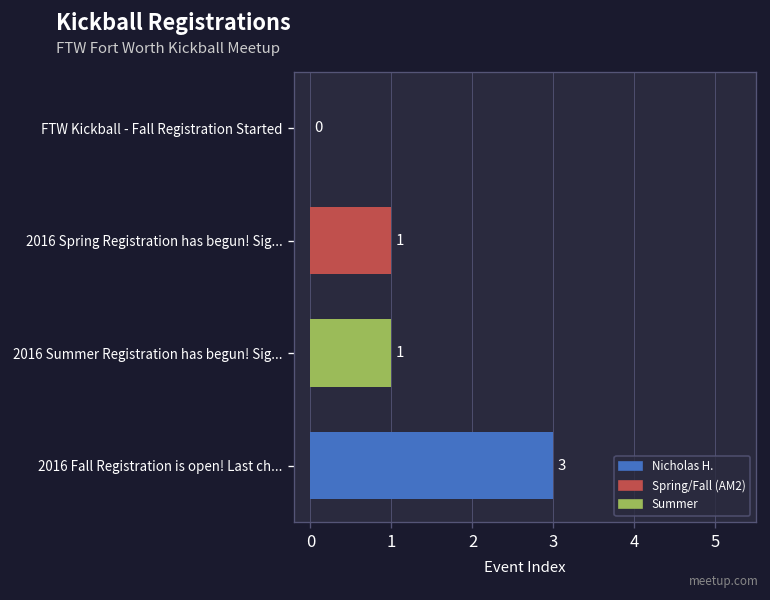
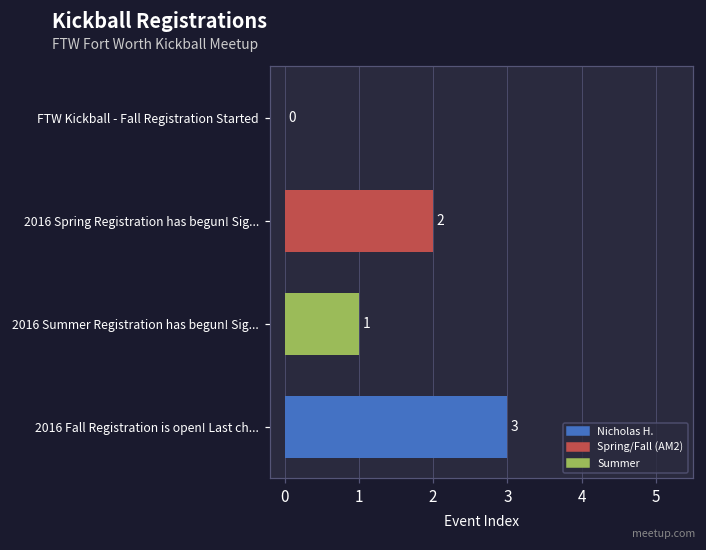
  {
    "FTW Kickball - Fall Registration Started": 0,
-   "2016 Spring Registration has begun! Sig...": 1,
+   "2016 Spring Registration has begun! Sig...": 2,
    "2016 Summer Registration has begun! Sig...": 1,
    "2016 Fall Registration is open! Last ch...": 3
  }
